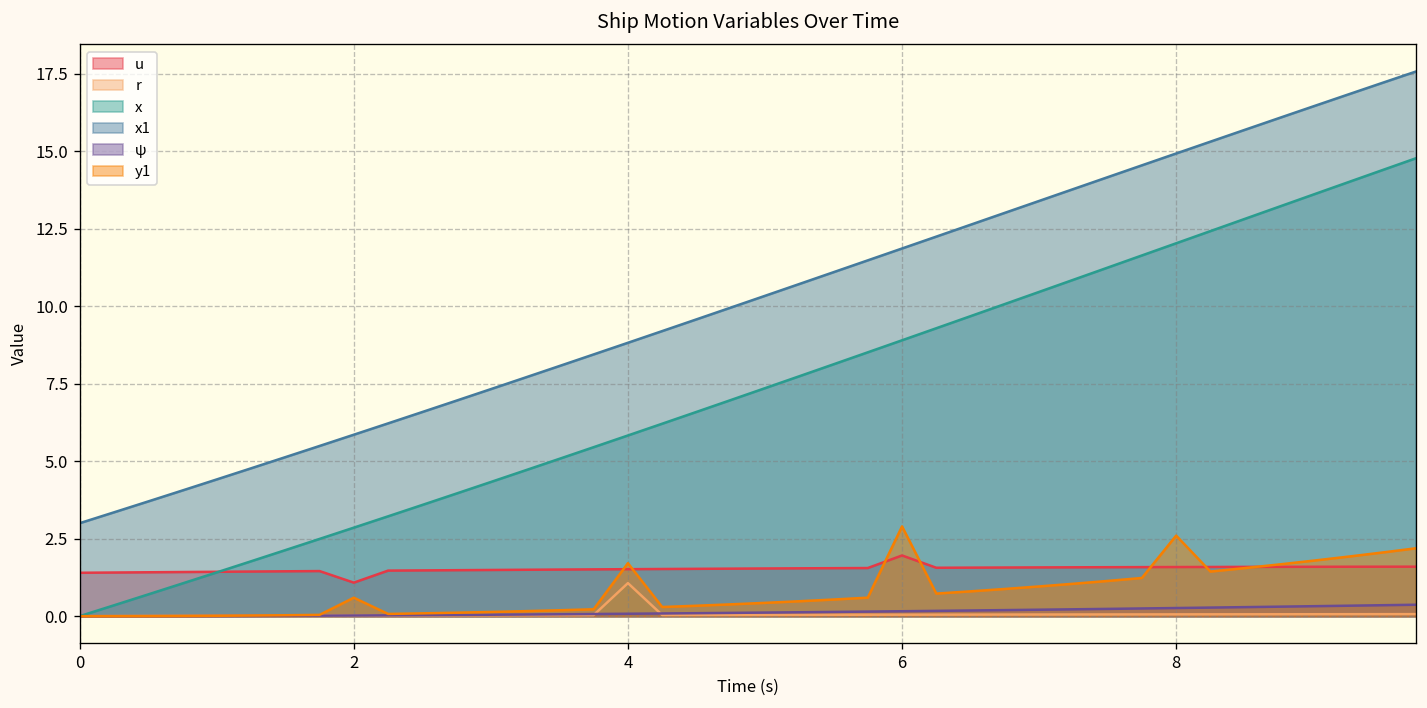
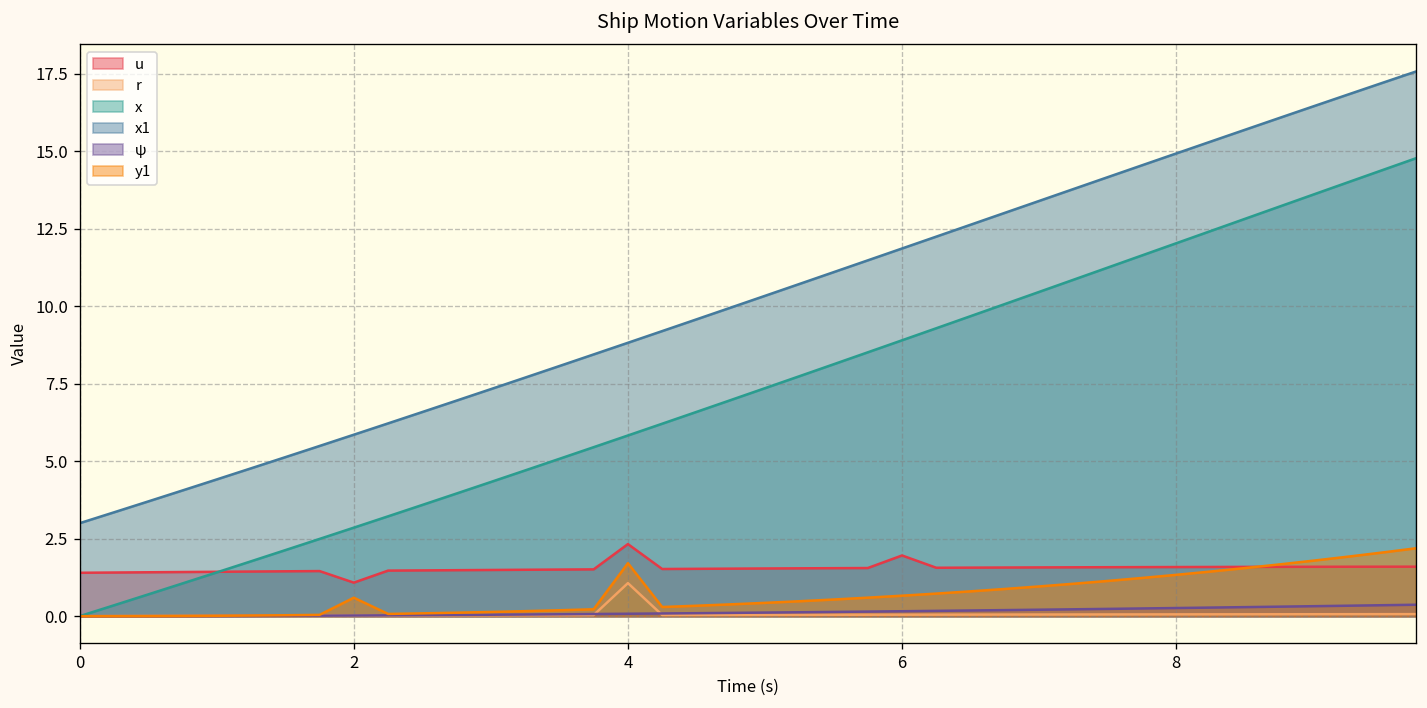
  {
    "u": {
      "0": 1.4,
      "2": 1.1,
-     "4": 1.5,
+     "4": 2.3,
      "6": 2.0,
      "8": 1.6
    },
    "r": {
      "4": 1.1,
      "6": 0.0,
      "8": 0.1
    },
    "y1": {
      "2": 0.6,
      "4": 1.7,
-     "6": 2.9,
-     "8": 2.6
+     "6": 0.7,
+     "8": 1.3
    }
  }
